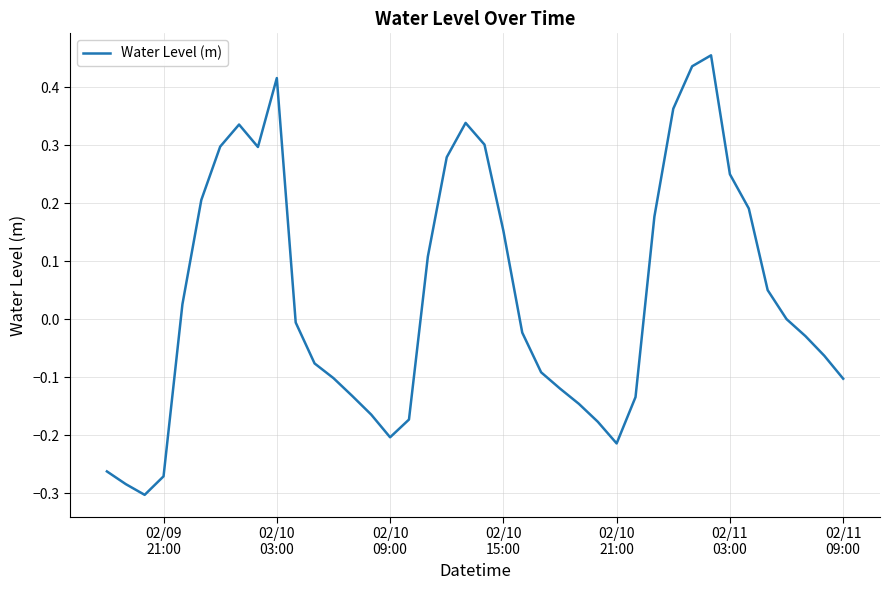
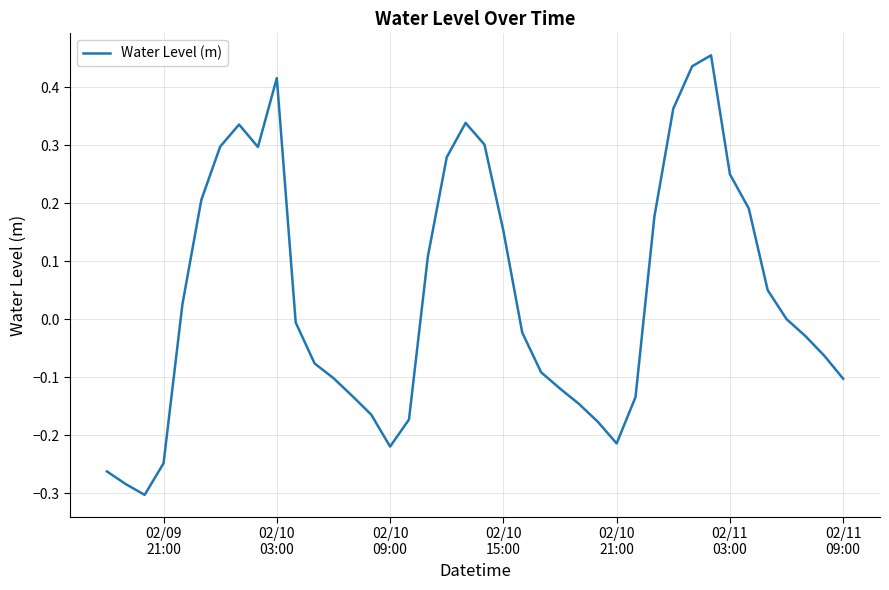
  {
-   "02/09 21:00": -0.27,
+   "02/09 21:00": -0.25,
    "02/10 03:00": 0.42,
-   "02/10 09:00": -0.20,
+   "02/10 09:00": -0.22,
    "02/10 15:00": 0.15,
    "02/10 21:00": -0.21,
    "02/11 03:00": 0.25,
    "02/11 09:00": -0.10
  }
